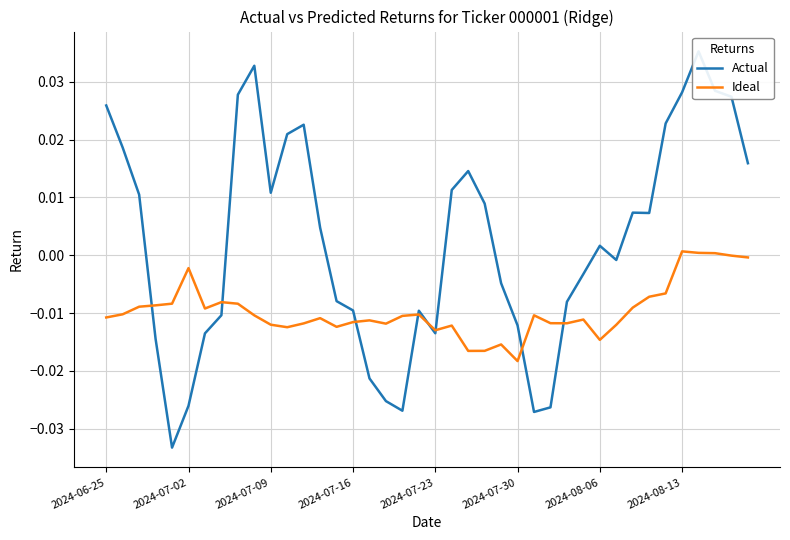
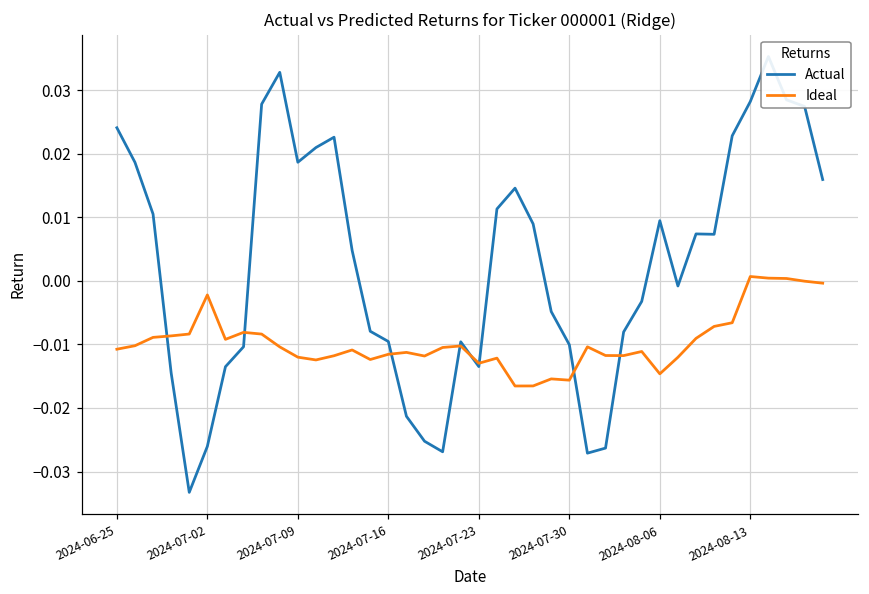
  {
    "Actual": {
-     "2024-06-25": 0.026,
+     "2024-06-25": 0.024,
      "2024-07-02": -0.026,
-     "2024-07-09": 0.011,
+     "2024-07-09": 0.019,
      "2024-07-16": -0.010,
      "2024-07-23": -0.014,
-     "2024-07-30": -0.012,
-     "2024-08-06": 0.002,
+     "2024-07-30": -0.010,
+     "2024-08-06": 0.009,
      "2024-08-13": 0.028
    },
    "Ideal": {
      "2024-06-25": -0.011,
      "2024-07-02": -0.002,
      "2024-07-09": -0.012,
      "2024-07-16": -0.012,
      "2024-07-23": -0.013,
-     "2024-07-30": -0.018,
+     "2024-07-30": -0.016,
      "2024-08-06": -0.015,
      "2024-08-13": 0.001
    }
  }
